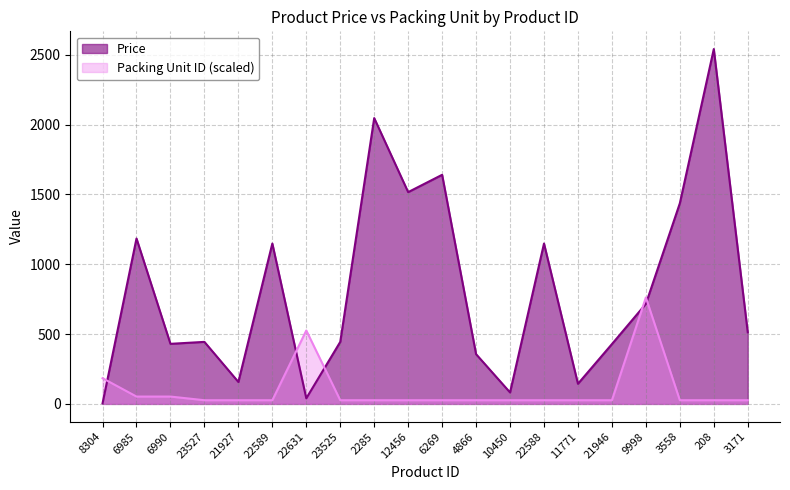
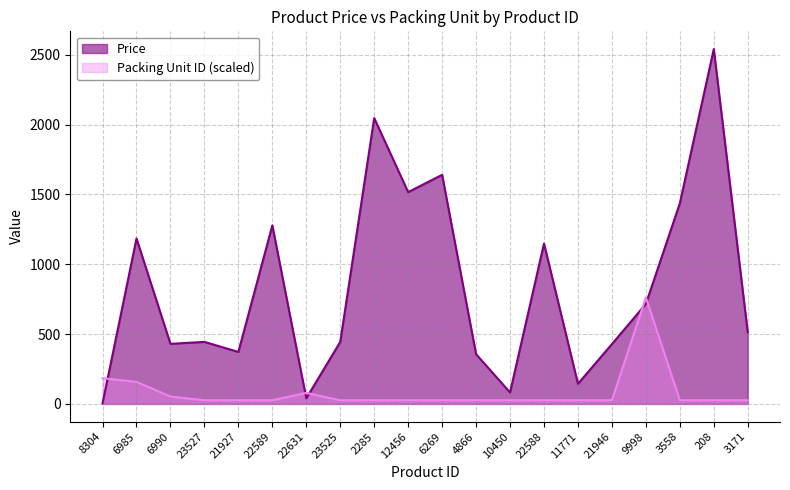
  {
    "Price": {
      "8304": 0,
      "6985": 1180,
      "6990": 430,
      "23527": 440,
-     "21927": 160,
-     "22589": 1150,
+     "21927": 370,
+     "22589": 1280,
      "22631": 40,
      "23525": 440,
      "2285": 2050,
      "12456": 1520,
      "6269": 1640,
      "4866": 360,
      "10450": 80,
      "22588": 1150,
      "11771": 140,
      "21946": 430,
      "9998": 720,
      "3558": 1440,
      "208": 2540,
      "3171": 510
    },
    "Packing Unit ID (scaled)": {
      "8304": 180,
-     "6985": 50,
+     "6985": 160,
      "6990": 50,
      "23527": 30,
      "21927": 30,
      "22589": 30,
-     "22631": 530,
+     "22631": 80,
      "23525": 30,
      "2285": 30,
      "12456": 30,
      "6269": 30,
      "4866": 30,
      "10450": 30,
      "22588": 30,
      "11771": 30,
      "21946": 30,
      "9998": 760,
      "3558": 30,
      "208": 30,
      "3171": 30
    }
  }
